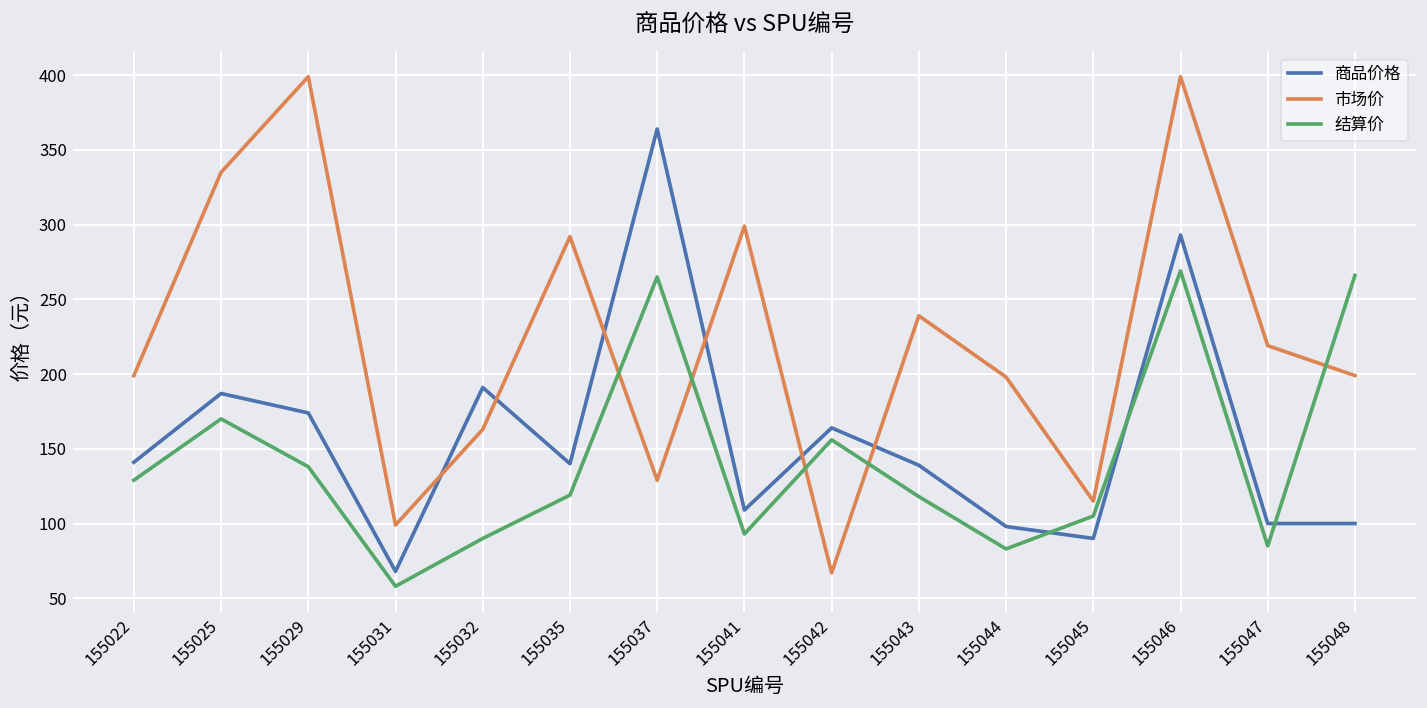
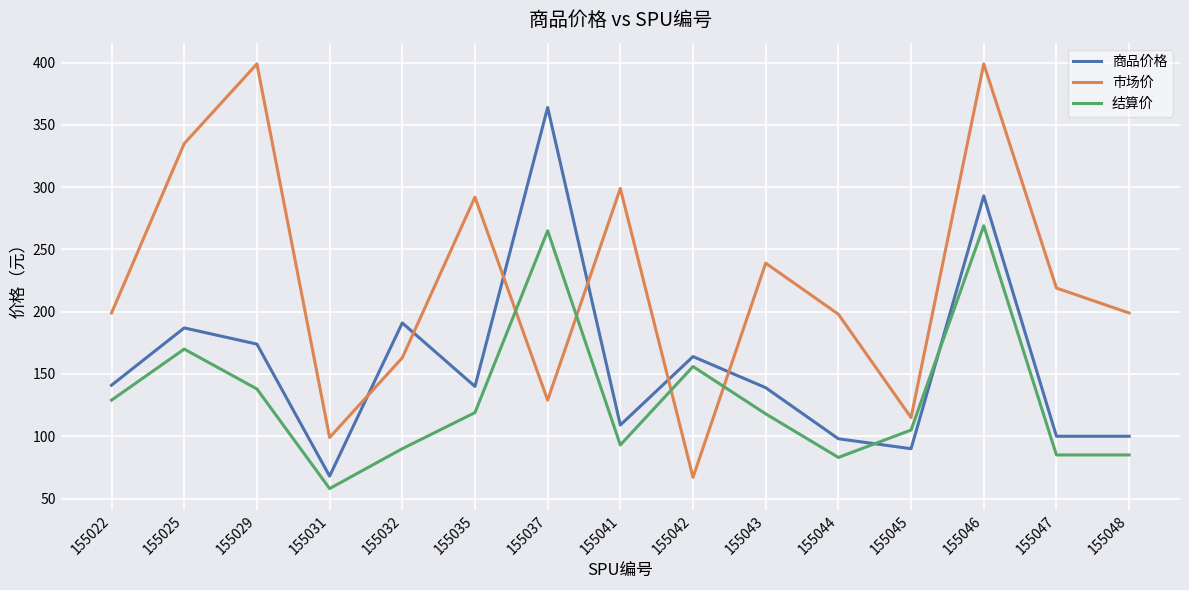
  {
    "商品价格": {
      "155022": 141,
      "155025": 187,
      "155029": 174,
      "155031": 68,
      "155032": 191,
      "155035": 140,
      "155037": 364,
      "155041": 109,
      "155042": 164,
      "155043": 139,
      "155044": 98,
      "155045": 90,
      "155046": 293,
      "155047": 100,
      "155048": 100
    },
    "市场价": {
      "155022": 199,
      "155025": 335,
      "155029": 399,
      "155031": 99,
      "155032": 163,
      "155035": 292,
      "155037": 129,
      "155041": 299,
      "155042": 67,
      "155043": 239,
      "155044": 198,
      "155045": 115,
      "155046": 399,
      "155047": 219,
      "155048": 199
    },
    "结算价": {
      "155022": 129,
      "155025": 170,
      "155029": 138,
      "155031": 58,
      "155032": 90,
      "155035": 119,
      "155037": 265,
      "155041": 93,
      "155042": 156,
      "155043": 118,
      "155044": 83,
      "155045": 105,
      "155046": 269,
      "155047": 85,
-     "155048": 266
+     "155048": 85
    }
  }
